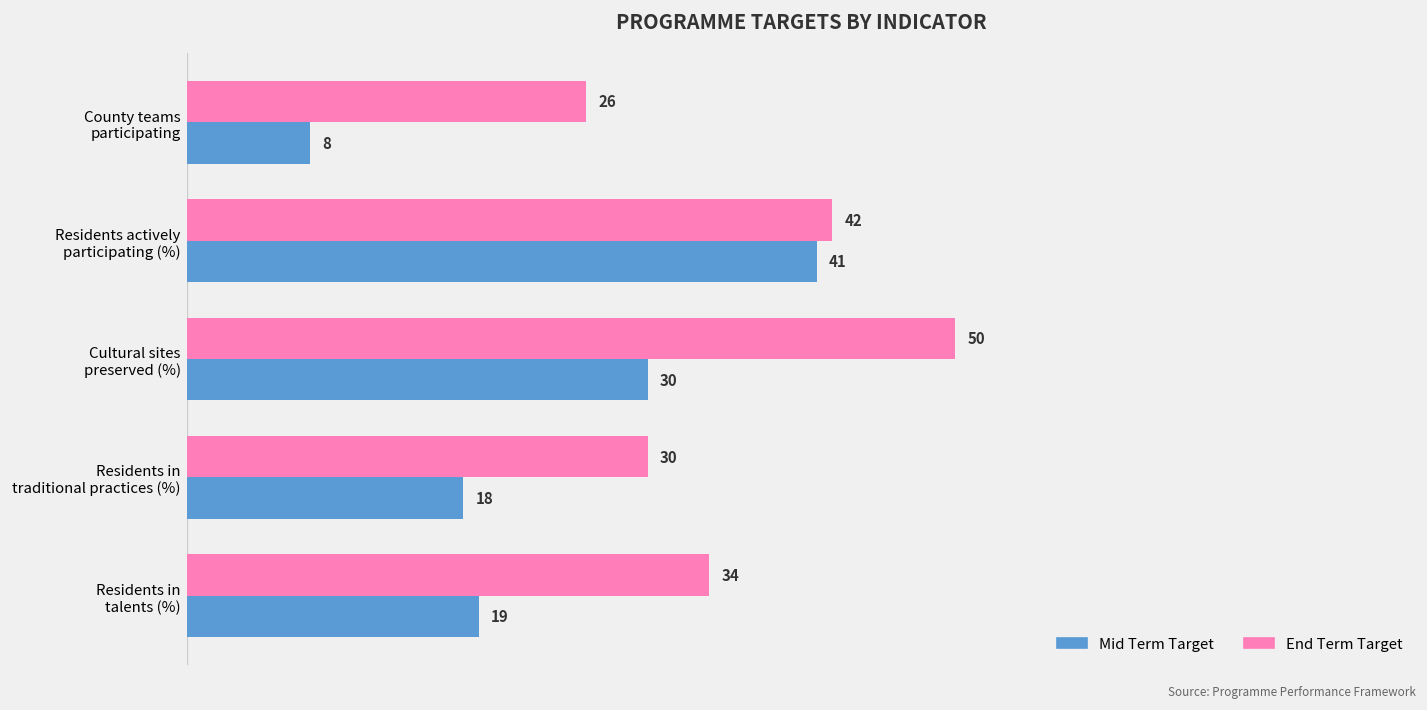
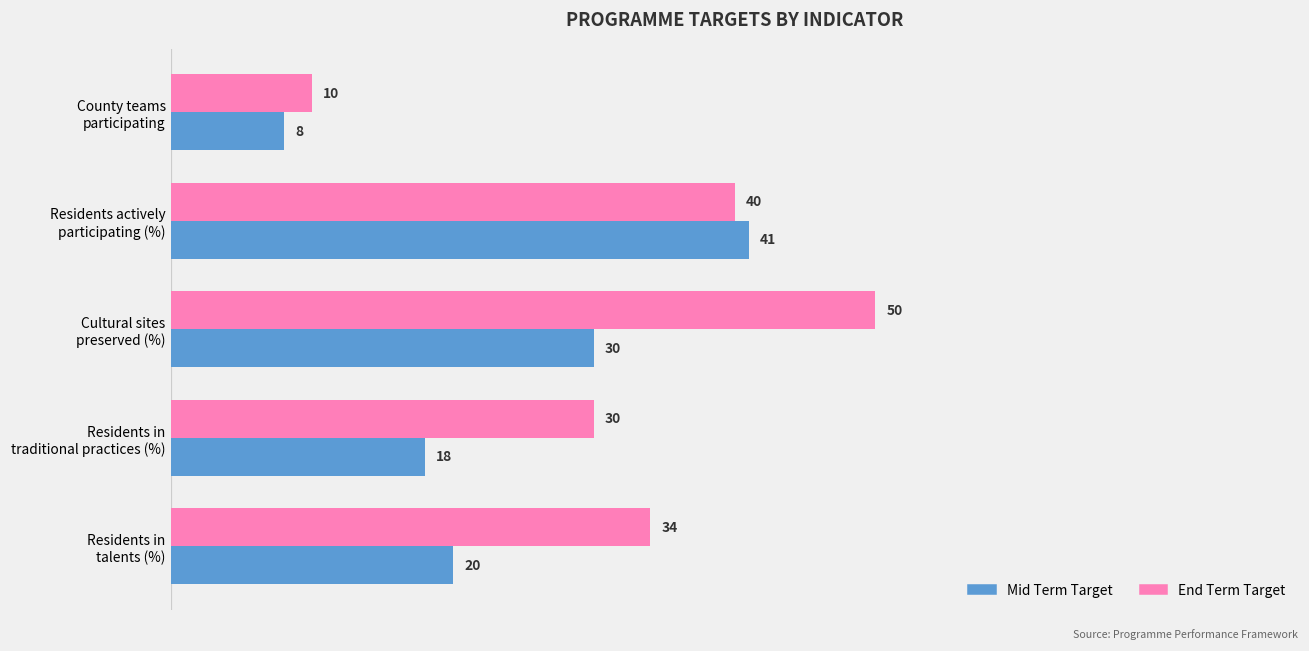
  {
    "Mid Term Target": {
      "County teams participating": 8,
      "Residents actively participating (%)": 41,
      "Cultural sites preserved (%)": 30,
      "Residents in traditional practices (%)": 18,
-     "Residents in talents (%)": 19
+     "Residents in talents (%)": 20
    },
    "End Term Target": {
-     "County teams participating": 26,
-     "Residents actively participating (%)": 42,
+     "County teams participating": 10,
+     "Residents actively participating (%)": 40,
      "Cultural sites preserved (%)": 50,
      "Residents in traditional practices (%)": 30,
      "Residents in talents (%)": 34
    }
  }
